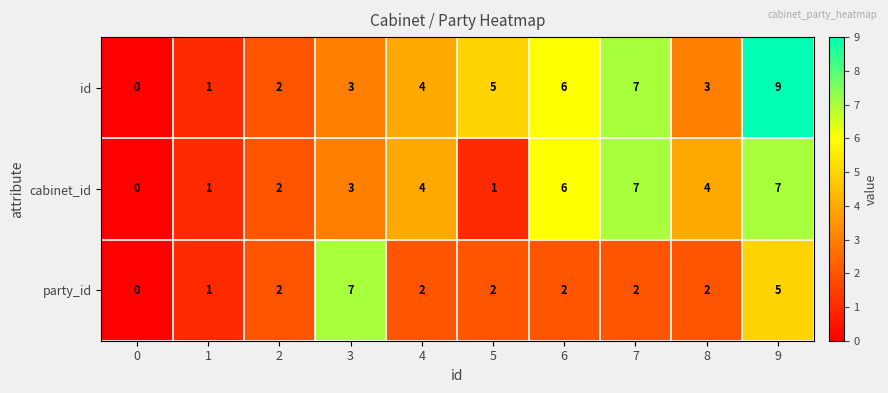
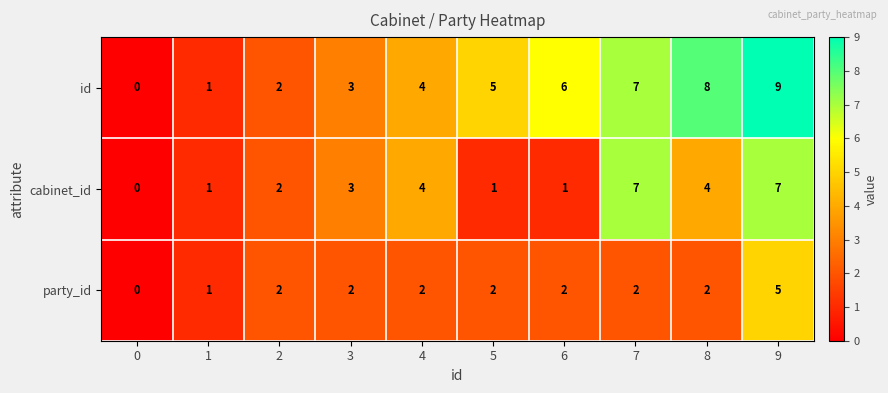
  {
    "id": {
      "0": 0,
      "1": 1,
      "2": 2,
      "3": 3,
      "4": 4,
      "5": 5,
      "6": 6,
      "7": 7,
-     "8": 3,
+     "8": 8,
      "9": 9
    },
    "cabinet_id": {
      "0": 0,
      "1": 1,
      "2": 2,
      "3": 3,
      "4": 4,
      "5": 1,
-     "6": 6,
+     "6": 1,
      "7": 7,
      "8": 4,
      "9": 7
    },
    "party_id": {
      "0": 0,
      "1": 1,
      "2": 2,
-     "3": 7,
+     "3": 2,
      "4": 2,
      "5": 2,
      "6": 2,
      "7": 2,
      "8": 2,
      "9": 5
    }
  }
